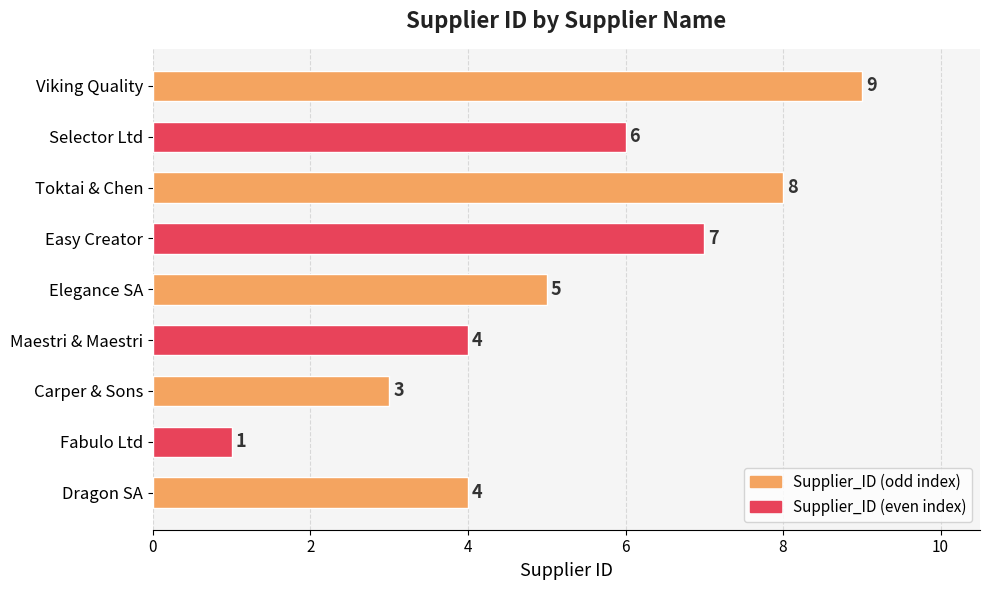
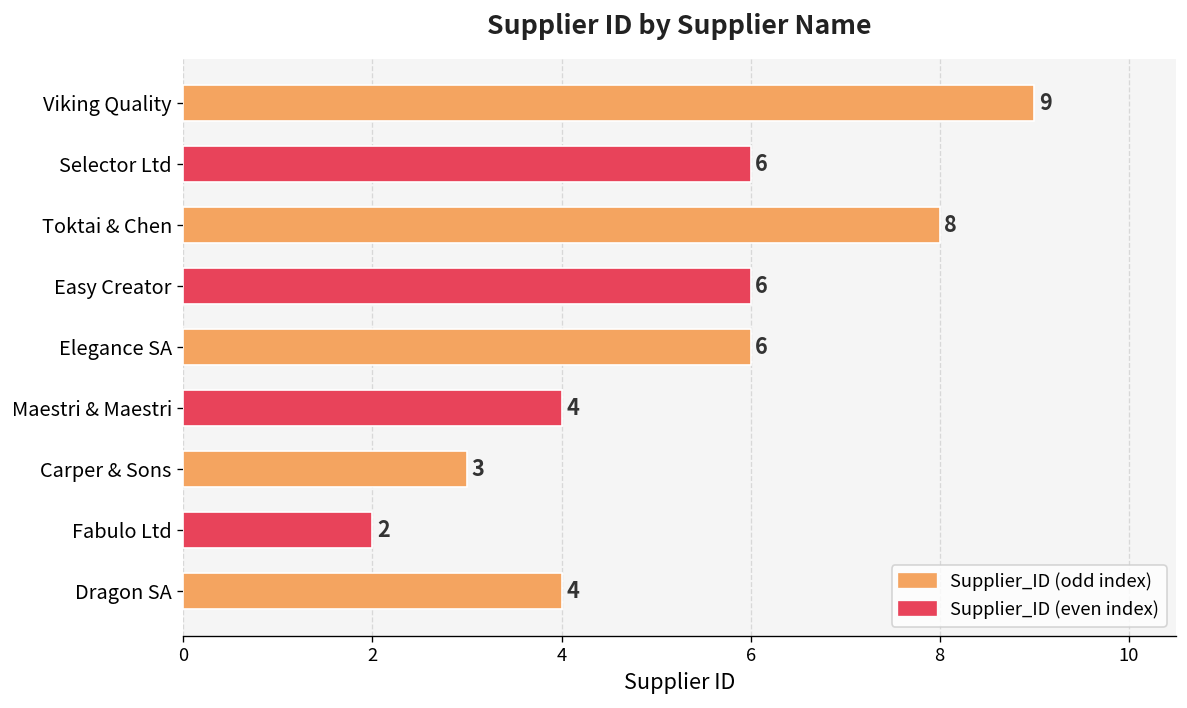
  {
    "Viking Quality": 9,
    "Selector Ltd": 6,
    "Toktai & Chen": 8,
-   "Easy Creator": 7,
-   "Elegance SA": 5,
+   "Easy Creator": 6,
+   "Elegance SA": 6,
    "Maestri & Maestri": 4,
    "Carper & Sons": 3,
-   "Fabulo Ltd": 1,
+   "Fabulo Ltd": 2,
    "Dragon SA": 4
  }
